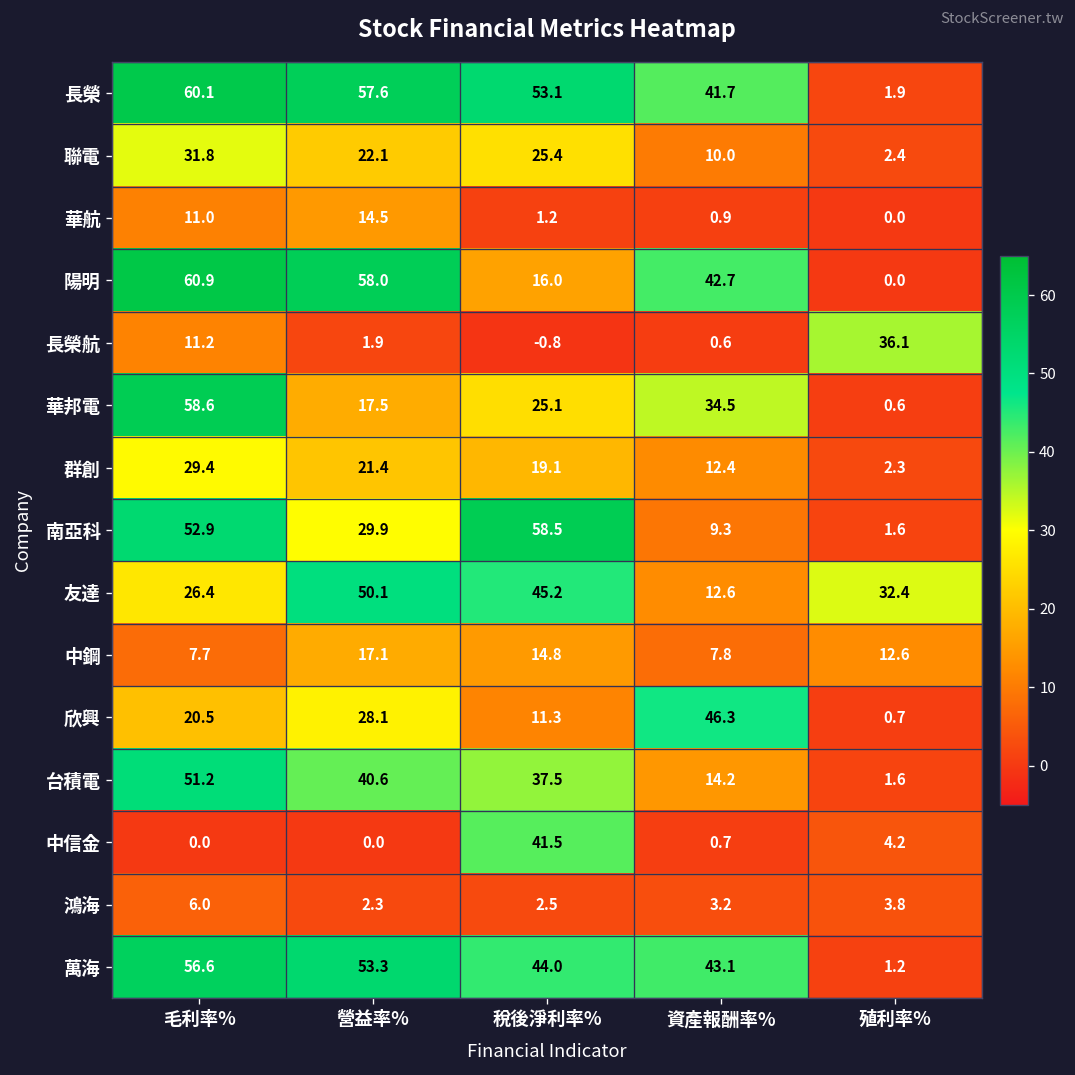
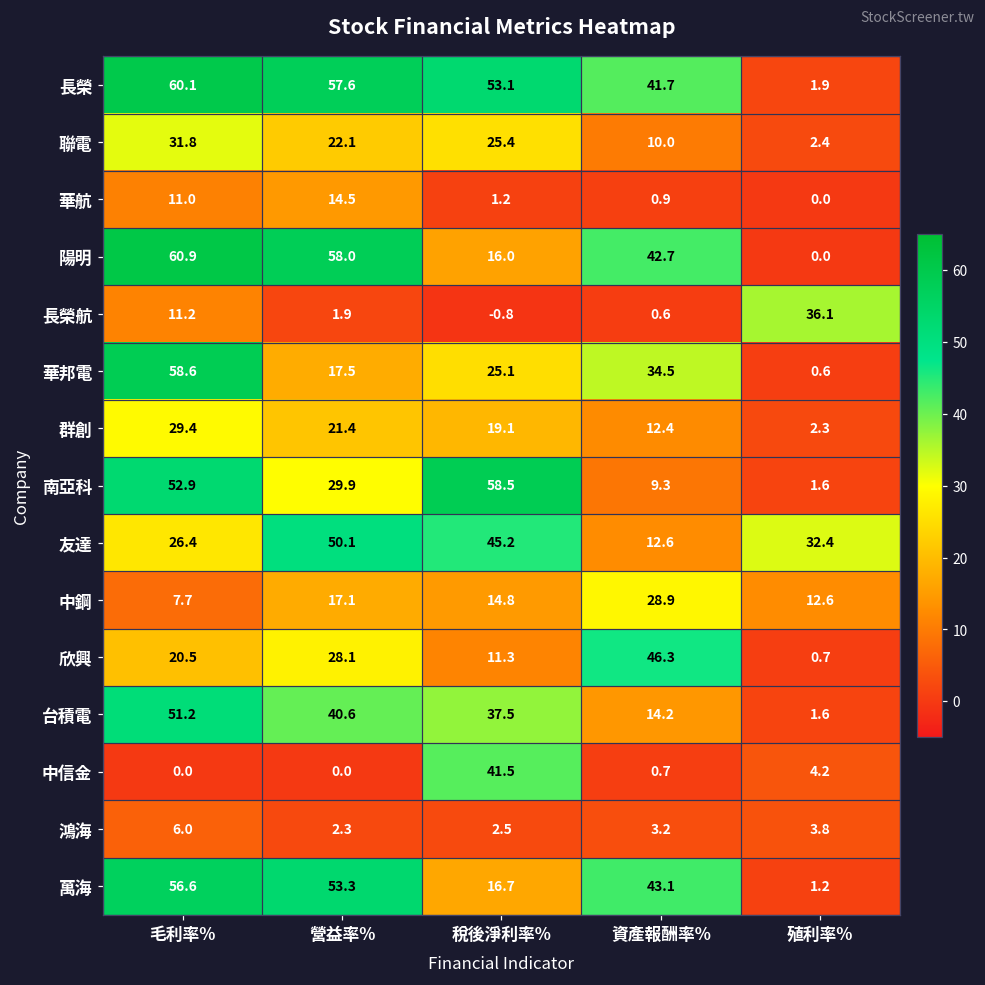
  {
    "長榮": {
      "毛利率%": 60.1,
      "營益率%": 57.6,
      "稅後淨利率%": 53.1,
      "資產報酬率%": 41.7,
      "殖利率%": 1.9
    },
    "聯電": {
      "毛利率%": 31.8,
      "營益率%": 22.1,
      "稅後淨利率%": 25.4,
      "資產報酬率%": 10.0,
      "殖利率%": 2.4
    },
    "華航": {
      "毛利率%": 11.0,
      "營益率%": 14.5,
      "稅後淨利率%": 1.2,
      "資產報酬率%": 0.9,
      "殖利率%": 0.0
    },
    "陽明": {
      "毛利率%": 60.9,
      "營益率%": 58.0,
      "稅後淨利率%": 16.0,
      "資產報酬率%": 42.7,
      "殖利率%": 0.0
    },
    "長榮航": {
      "毛利率%": 11.2,
      "營益率%": 1.9,
      "稅後淨利率%": -0.8,
      "資產報酬率%": 0.6,
      "殖利率%": 36.1
    },
    "華邦電": {
      "毛利率%": 58.6,
      "營益率%": 17.5,
      "稅後淨利率%": 25.1,
      "資產報酬率%": 34.5,
      "殖利率%": 0.6
    },
    "群創": {
      "毛利率%": 29.4,
      "營益率%": 21.4,
      "稅後淨利率%": 19.1,
      "資產報酬率%": 12.4,
      "殖利率%": 2.3
    },
    "南亞科": {
      "毛利率%": 52.9,
      "營益率%": 29.9,
      "稅後淨利率%": 58.5,
      "資產報酬率%": 9.3,
      "殖利率%": 1.6
    },
    "友達": {
      "毛利率%": 26.4,
      "營益率%": 50.1,
      "稅後淨利率%": 45.2,
      "資產報酬率%": 12.6,
      "殖利率%": 32.4
    },
    "中鋼": {
      "毛利率%": 7.7,
      "營益率%": 17.1,
      "稅後淨利率%": 14.8,
-     "資產報酬率%": 7.8,
+     "資產報酬率%": 28.9,
      "殖利率%": 12.6
    },
    "欣興": {
      "毛利率%": 20.5,
      "營益率%": 28.1,
      "稅後淨利率%": 11.3,
      "資產報酬率%": 46.3,
      "殖利率%": 0.7
    },
    "台積電": {
      "毛利率%": 51.2,
      "營益率%": 40.6,
      "稅後淨利率%": 37.5,
      "資產報酬率%": 14.2,
      "殖利率%": 1.6
    },
    "中信金": {
      "毛利率%": 0.0,
      "營益率%": 0.0,
      "稅後淨利率%": 41.5,
      "資產報酬率%": 0.7,
      "殖利率%": 4.2
    },
    "鴻海": {
      "毛利率%": 6.0,
      "營益率%": 2.3,
      "稅後淨利率%": 2.5,
      "資產報酬率%": 3.2,
      "殖利率%": 3.8
    },
    "萬海": {
      "毛利率%": 56.6,
      "營益率%": 53.3,
-     "稅後淨利率%": 44.0,
+     "稅後淨利率%": 16.7,
      "資產報酬率%": 43.1,
      "殖利率%": 1.2
    }
  }
